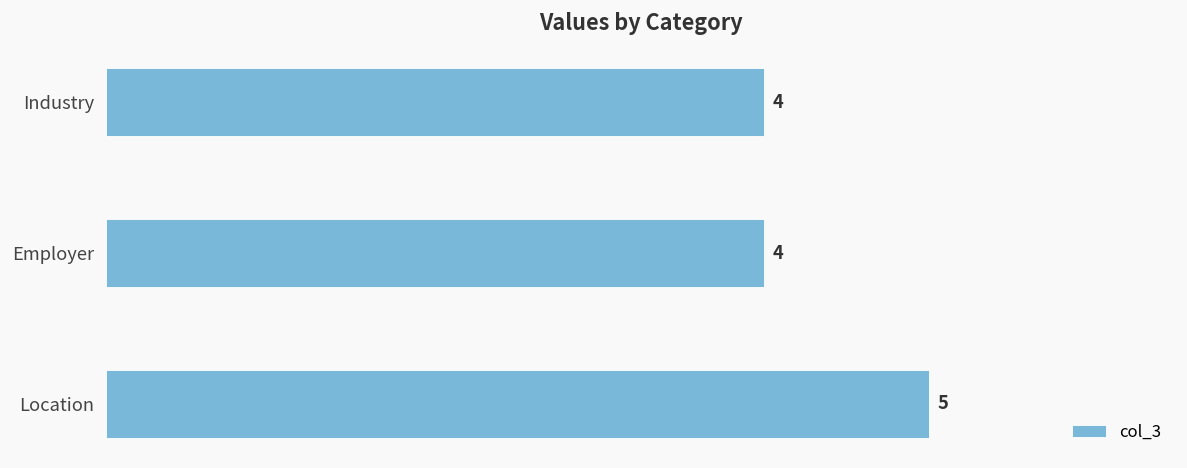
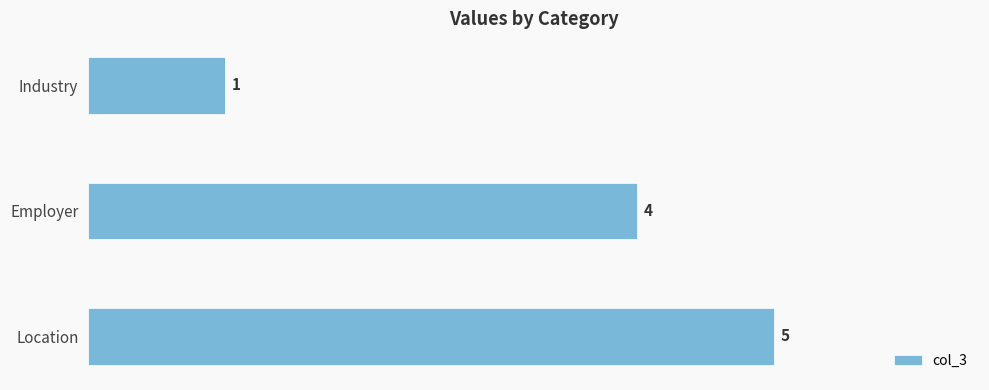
  {
-   "Industry": 4,
+   "Industry": 1,
    "Employer": 4,
    "Location": 5
  }
